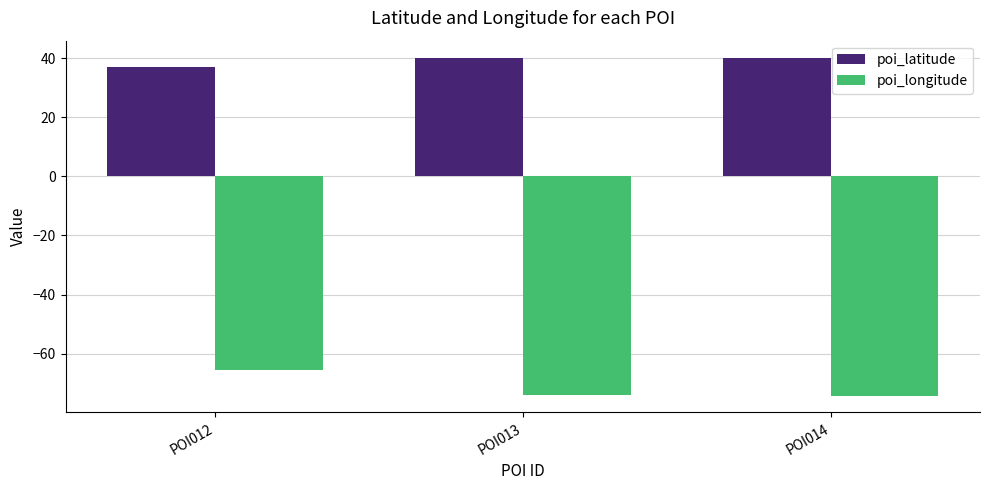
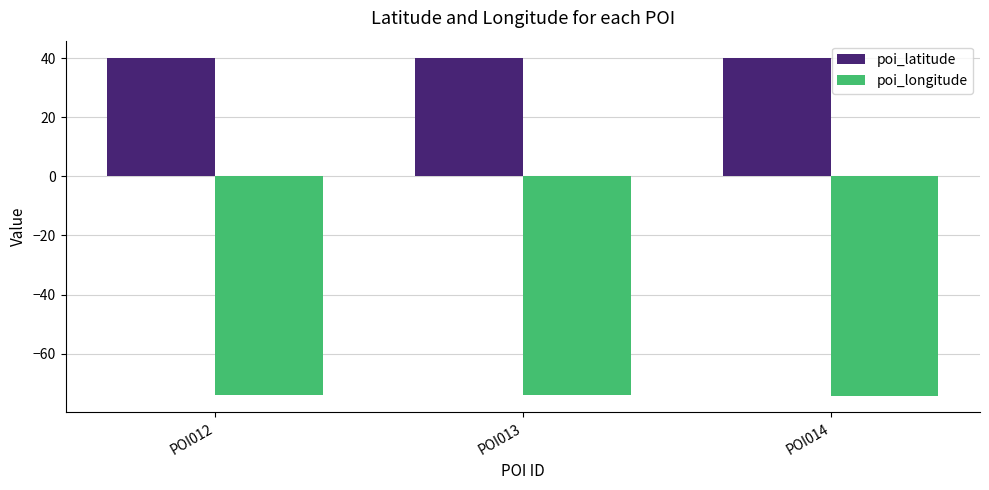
  {
    "poi_latitude": {
-     "POI012": 37,
+     "POI012": 40,
      "POI013": 40,
      "POI014": 40
    },
    "poi_longitude": {
-     "POI012": -65,
+     "POI012": -74,
      "POI013": -74,
      "POI014": -74
    }
  }
